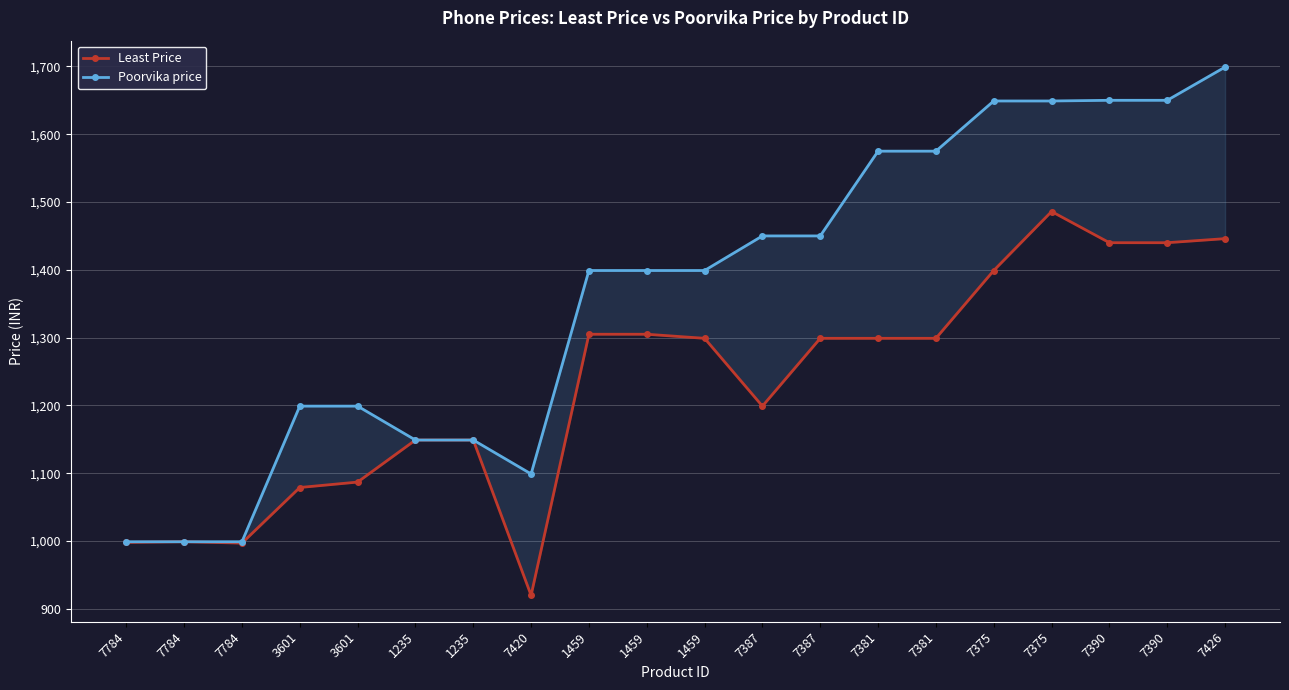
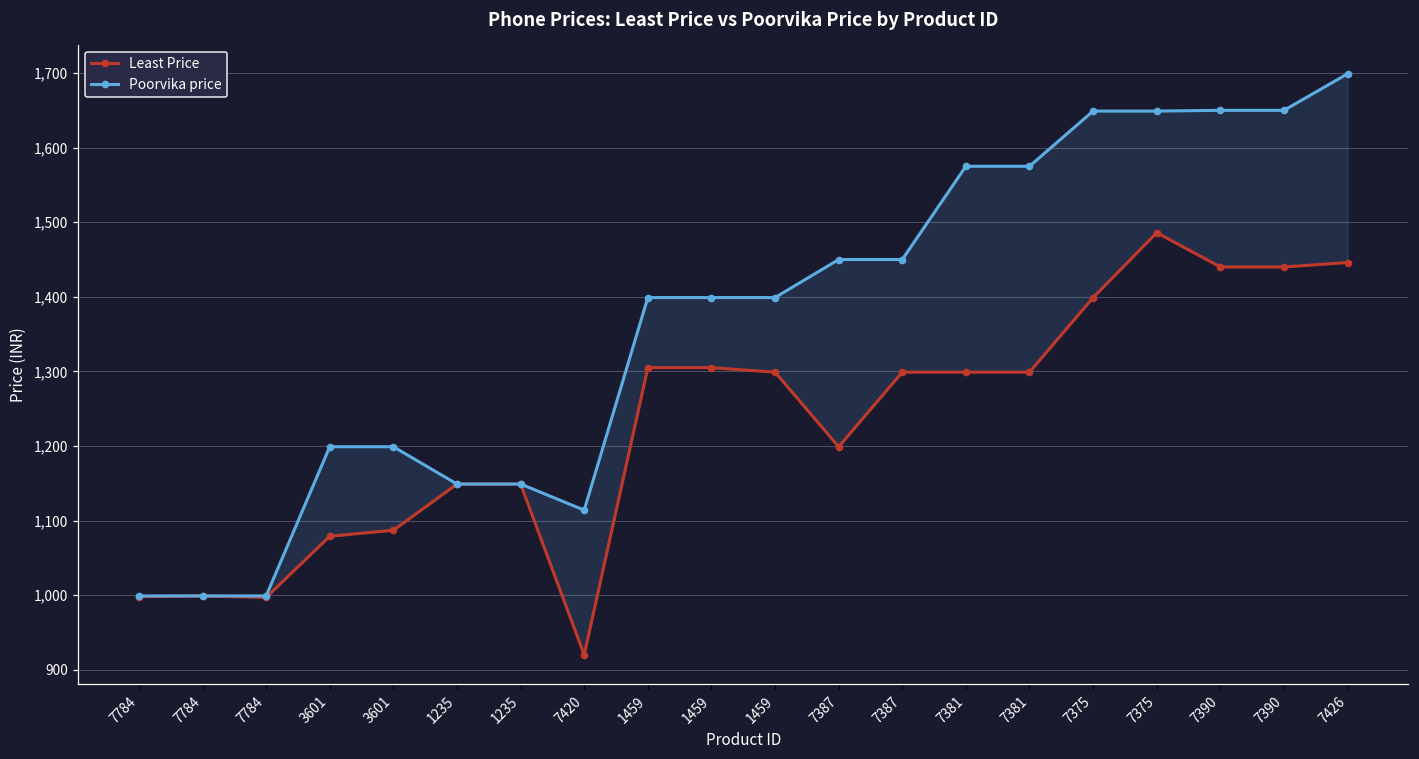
  {
    "Least Price": {
      "7420": "920",
      "7426": "1,450"
    },
    "Poorvika price": {
-     "7420": "1,100",
+     "7420": "1,110",
      "7426": "1,700"
    }
  }
